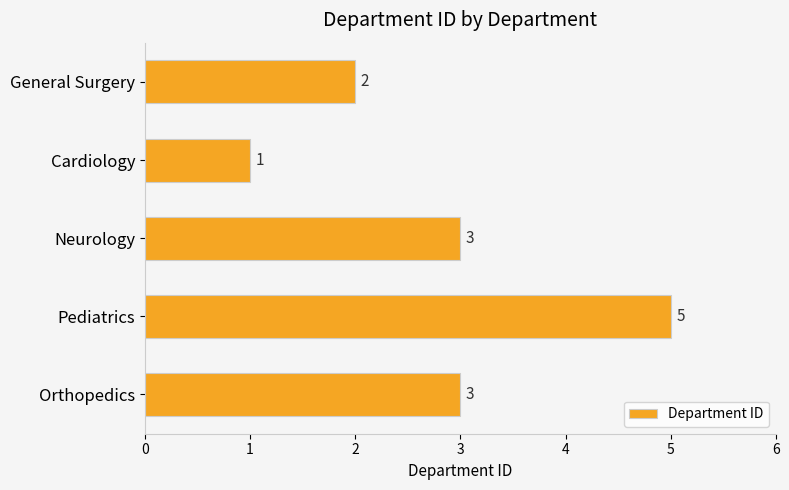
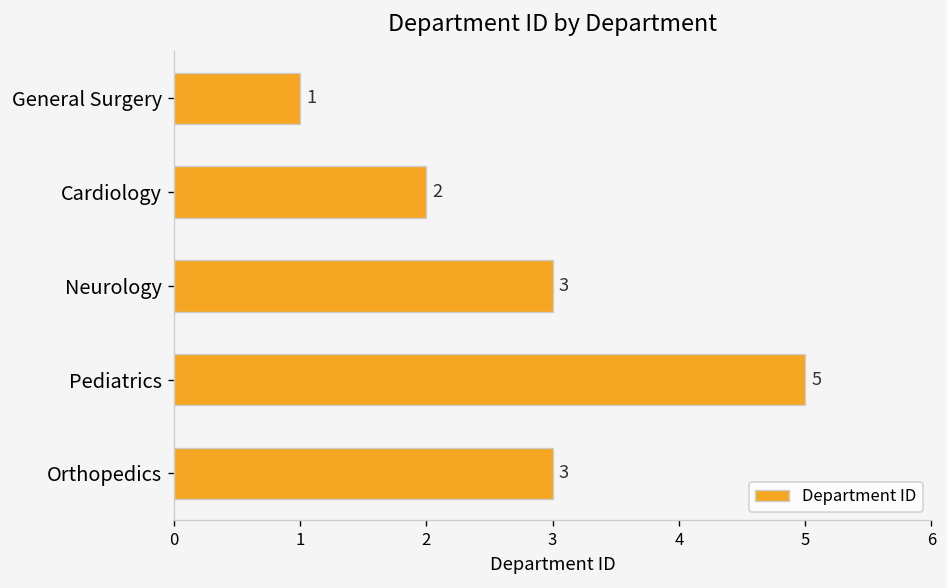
  {
-   "General Surgery": 2,
-   "Cardiology": 1,
+   "General Surgery": 1,
+   "Cardiology": 2,
    "Neurology": 3,
    "Pediatrics": 5,
    "Orthopedics": 3
  }
